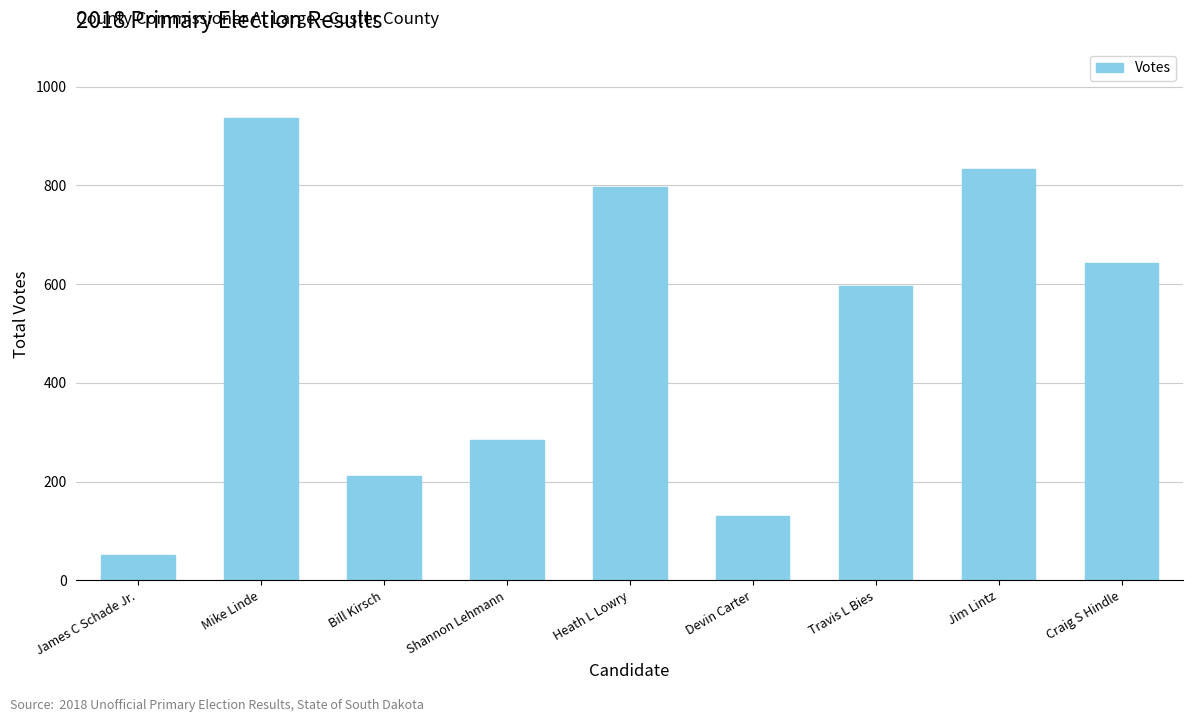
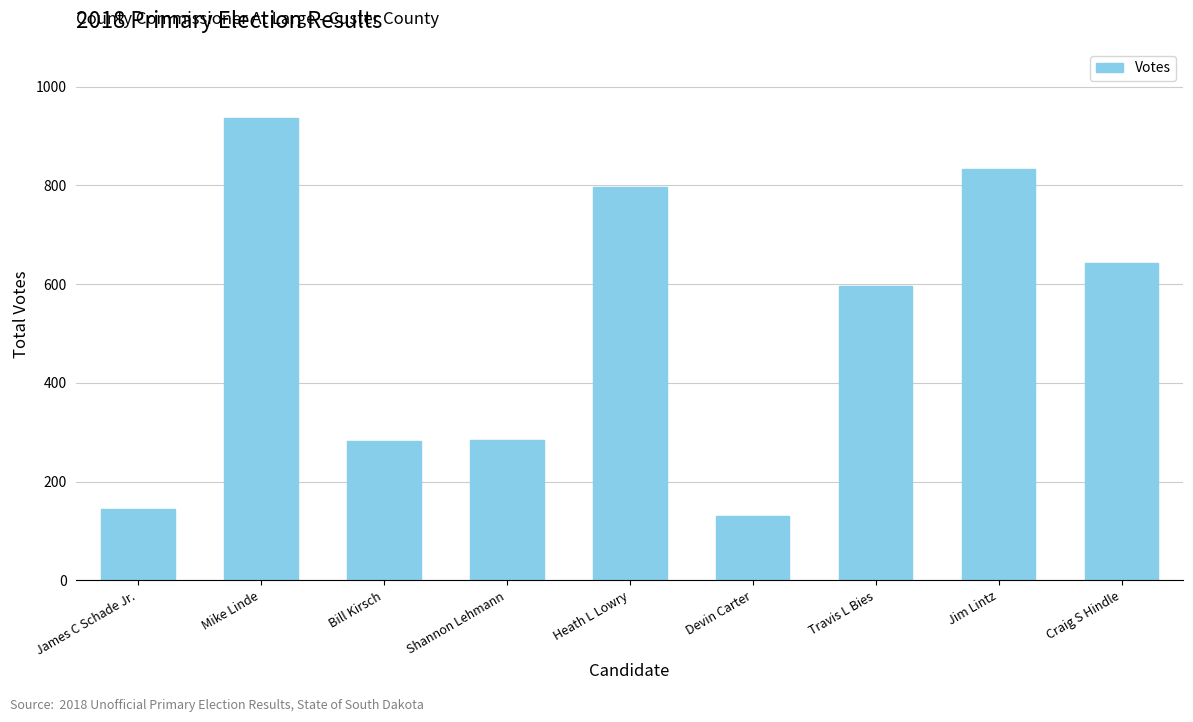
  {
-   "James C Schade Jr.": 50,
+   "James C Schade Jr.": 150,
    "Mike Linde": 940,
-   "Bill Kirsch": 210,
+   "Bill Kirsch": 280,
    "Shannon Lehmann": 290,
    "Heath L Lowry": 800,
    "Devin Carter": 130,
    "Travis L Bies": 600,
    "Jim Lintz": 830,
    "Craig S Hindle": 640
  }
